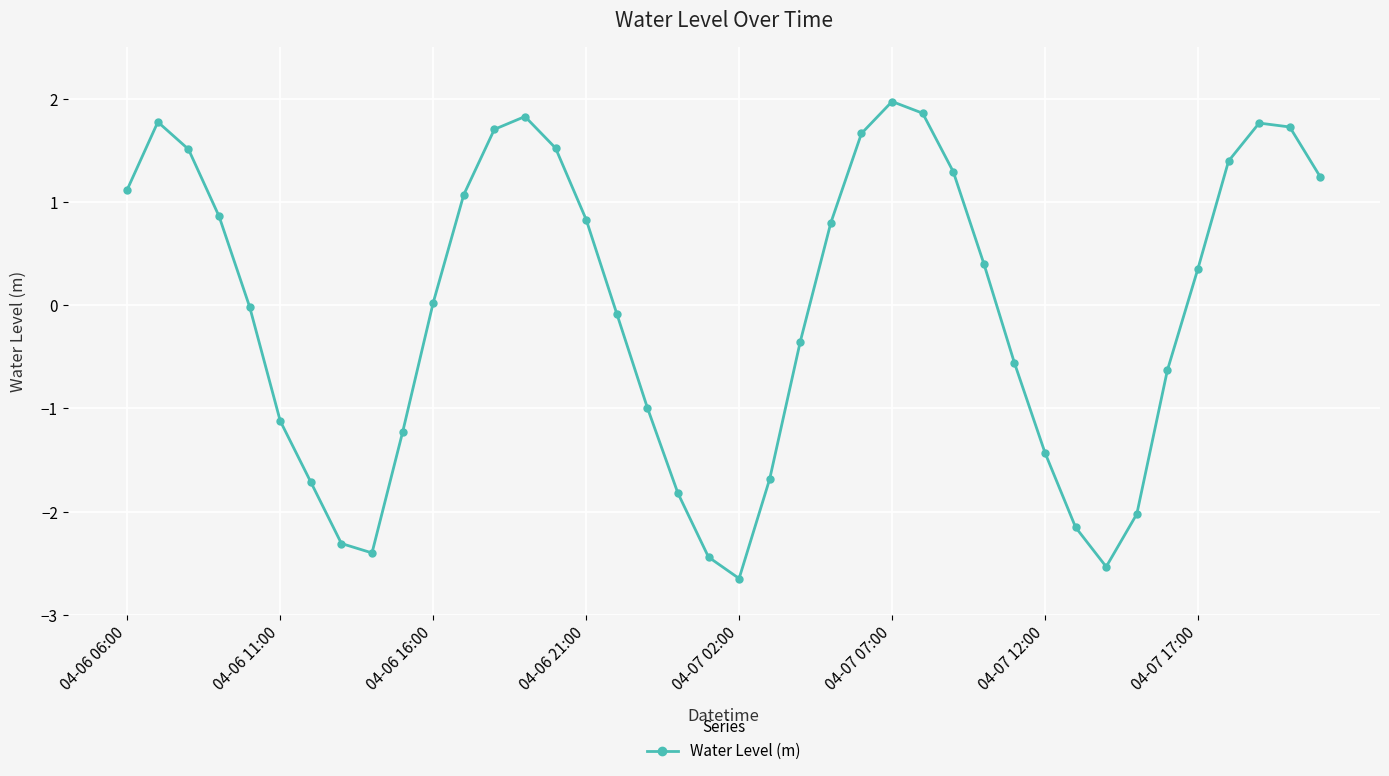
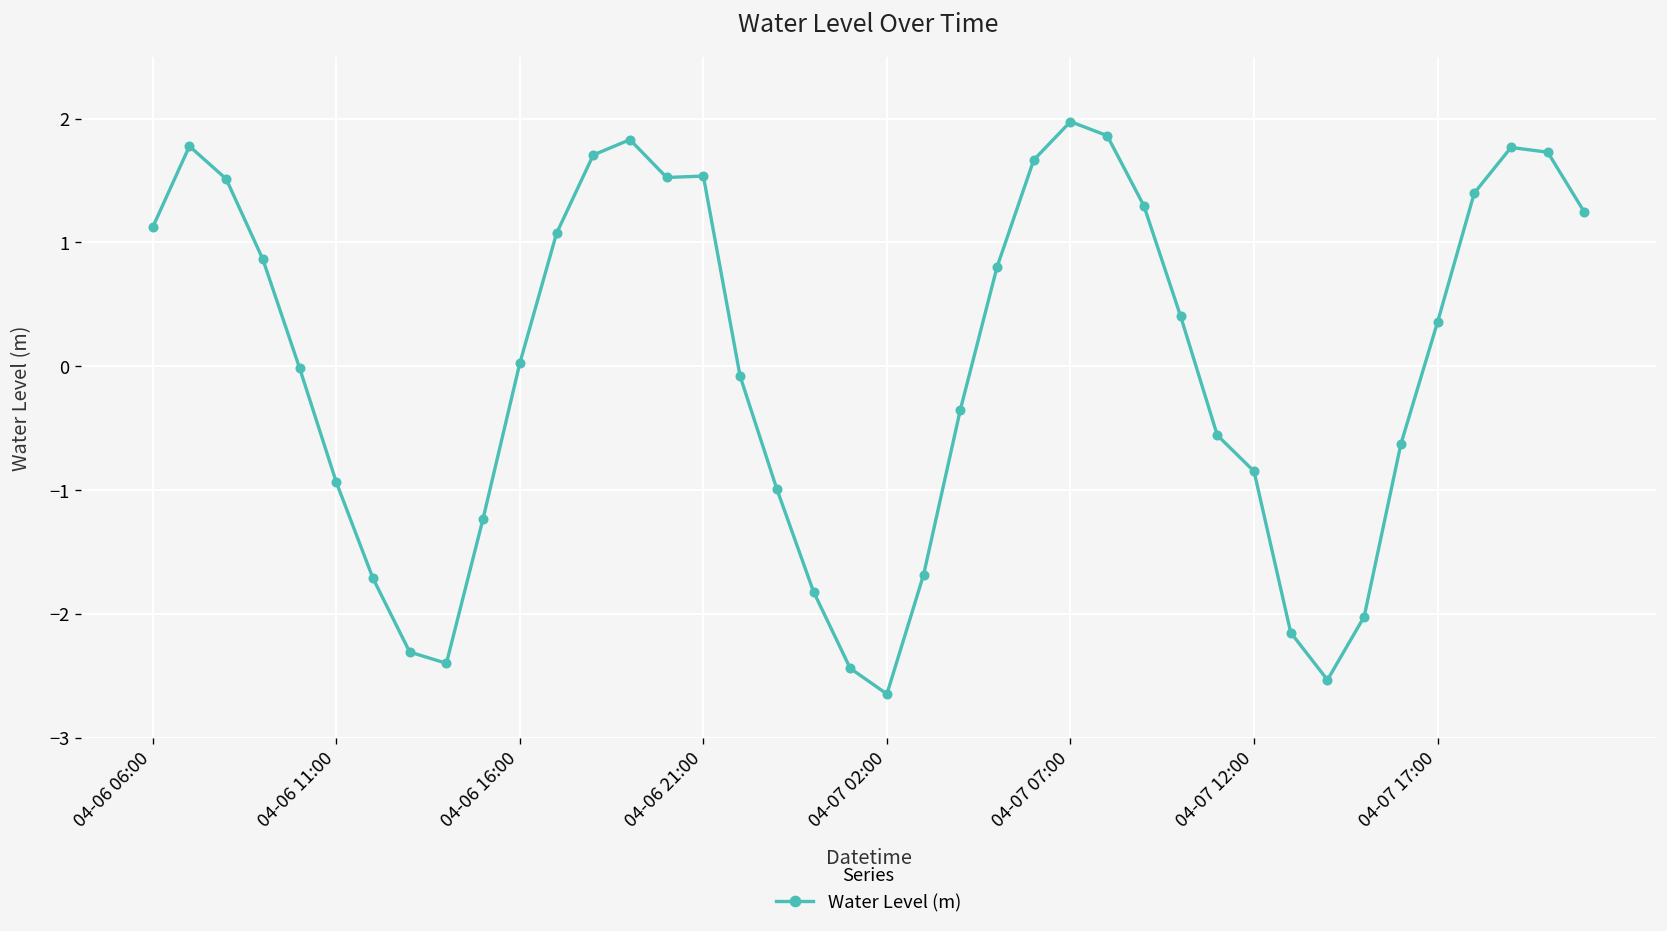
  {
    "04-06 06:00": 1.12,
-   "04-06 11:00": -1.12,
+   "04-06 11:00": -0.94,
    "04-06 16:00": 0.02,
-   "04-06 21:00": 0.83,
+   "04-06 21:00": 1.54,
    "04-07 02:00": -2.65,
    "04-07 07:00": 1.98,
-   "04-07 12:00": -1.43,
+   "04-07 12:00": -0.85,
    "04-07 17:00": 0.36
  }
